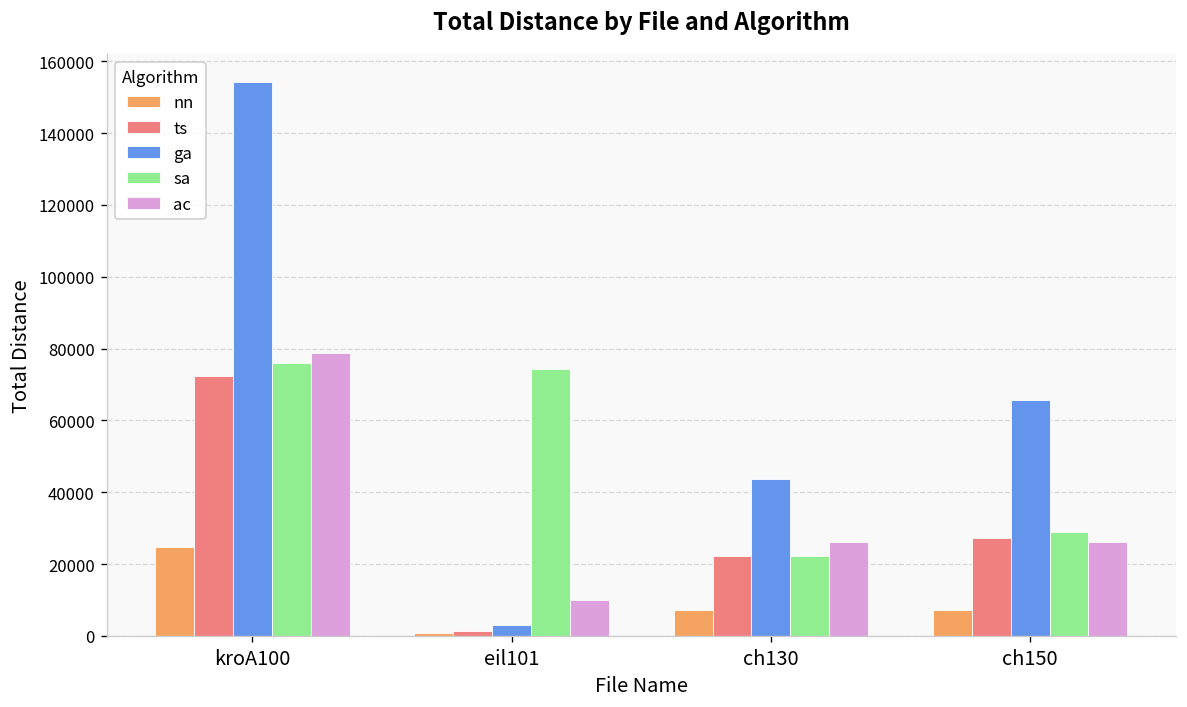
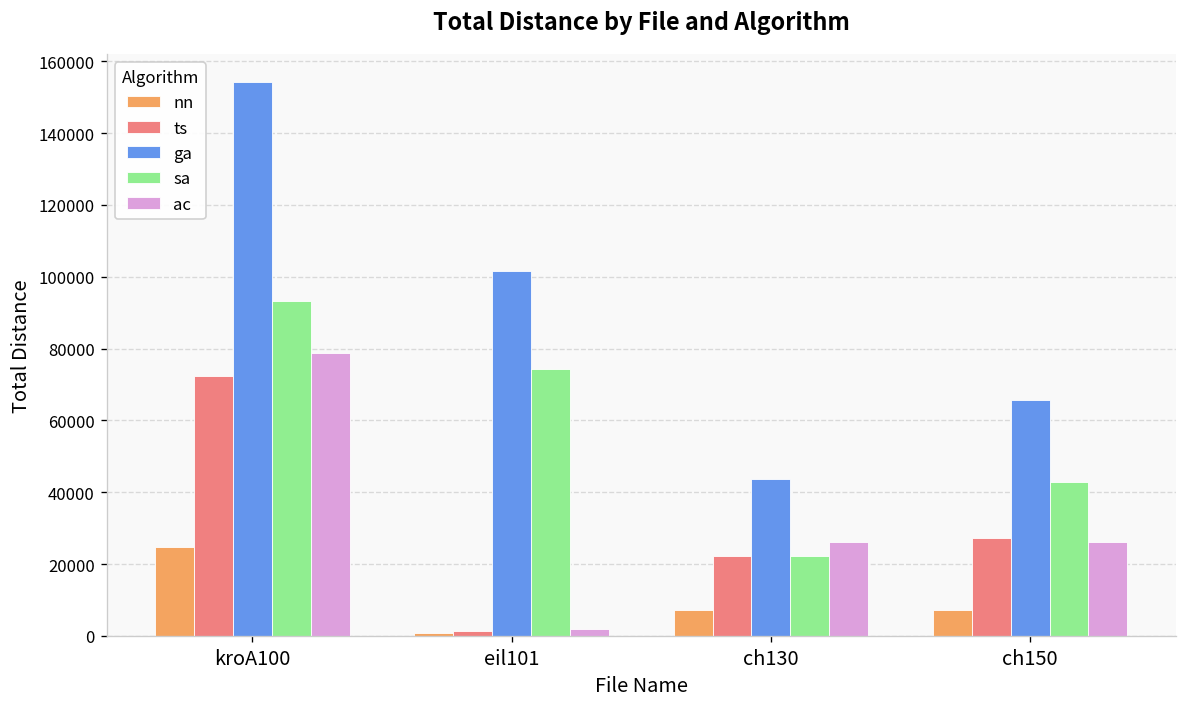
  {
    "ga": {
      "kroA100": 154000,
-     "eil101": 3000,
+     "eil101": 102000,
      "ch130": 44000,
      "ch150": 66000
    },
    "sa": {
-     "kroA100": 76000,
+     "kroA100": 93000,
      "eil101": 74000,
      "ch130": 22000,
-     "ch150": 29000
+     "ch150": 43000
    },
    "ac": {
      "kroA100": 79000,
-     "eil101": 10000,
+     "eil101": 2000,
      "ch130": 26000,
      "ch150": 26000
    }
  }
